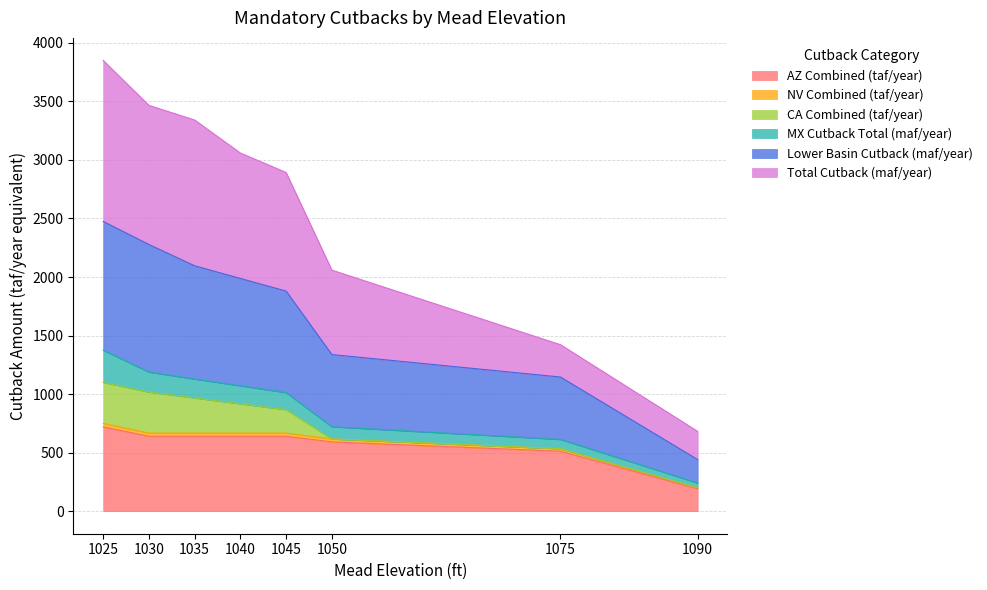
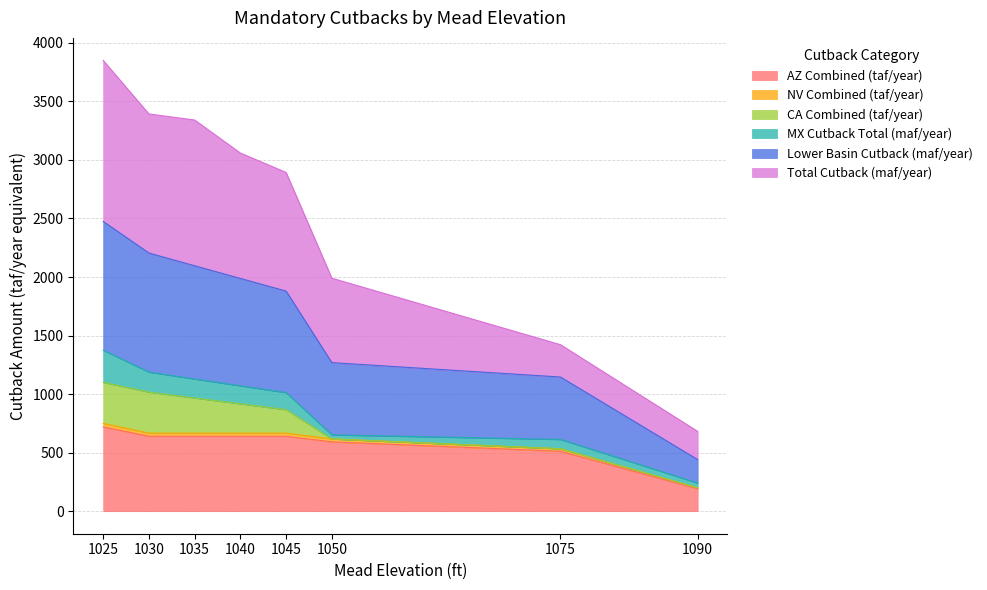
  {
    "AZ Combined (taf/year)": {
      "1025": 720,
      "1030": 640,
      "1035": 640,
      "1040": 640,
      "1045": 640,
      "1050": 590
    },
    "NV Combined (taf/year)": {
      "1025": 30,
      "1030": 30,
      "1035": 30,
      "1040": 30,
      "1045": 30
    },
    "CA Combined (taf/year)": {
      "1025": 350,
      "1030": 350,
      "1035": 300,
      "1040": 250,
      "1045": 200
    },
    "MX Cutback Total (maf/year)": {
      "1025": 280,
      "1030": 170,
      "1035": 160,
      "1040": 150,
      "1045": 150,
-     "1050": 100,
+     "1050": 40,
      "1075": 80,
      "1090": 40
    },
    "Lower Basin Cutback (maf/year)": {
      "1025": 1100,
-     "1030": 1090,
+     "1030": 1020,
      "1035": 970,
      "1040": 920,
      "1045": 870,
      "1050": 620,
      "1075": 530,
      "1090": 200
    },
    "Total Cutback (maf/year)": {
      "1025": 1380,
      "1030": 1190,
      "1035": 1250,
      "1040": 1070,
      "1045": 1010,
      "1050": 720,
      "1075": 280,
      "1090": 240
    }
  }
